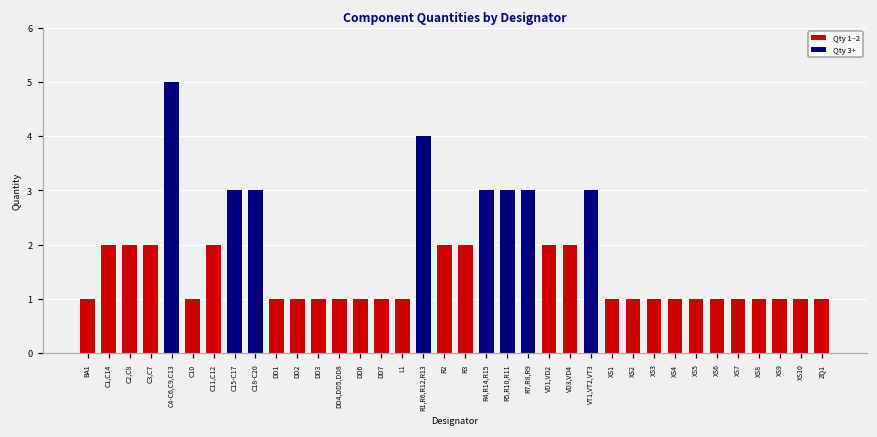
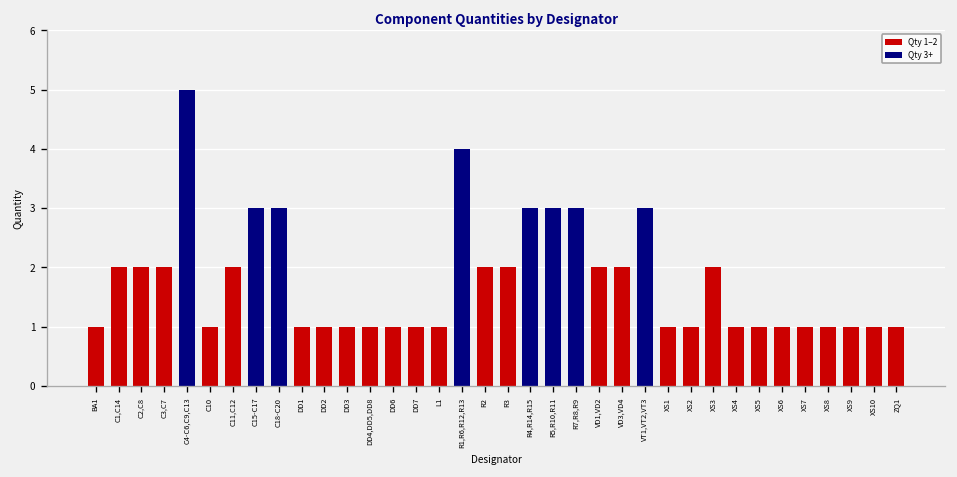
  {
    "BA1": 1,
    "C1,C14": 2,
    "C2,C8": 2,
    "C3,C7": 2,
    "C4-C6,C9,C13": 5,
    "C10": 1,
    "C11,C12": 2,
    "C15-C17": 3,
    "C18-C20": 3,
    "DD1": 1,
    "DD2": 1,
    "DD3": 1,
    "DD4,DD5,DD8": 1,
    "DD6": 1,
    "DD7": 1,
    "L1": 1,
    "R1,R6,R12,R13": 4,
    "R2": 2,
    "R3": 2,
    "R4,R14,R15": 3,
    "R5,R10,R11": 3,
    "R7,R8,R9": 3,
    "VD1,VD2": 2,
    "VD3,VD4": 2,
    "VT1,VT2,VT3": 3,
    "XS1": 1,
    "XS2": 1,
-   "XS3": 1,
+   "XS3": 2,
    "XS4": 1,
    "XS5": 1,
    "XS6": 1,
    "XS7": 1,
    "XS8": 1,
    "XS9": 1,
    "XS10": 1,
    "ZQ1": 1
  }
